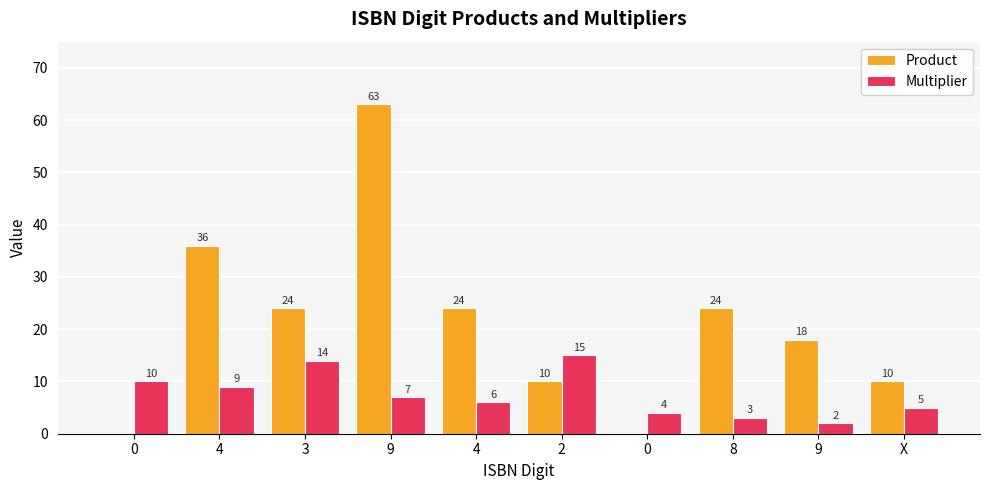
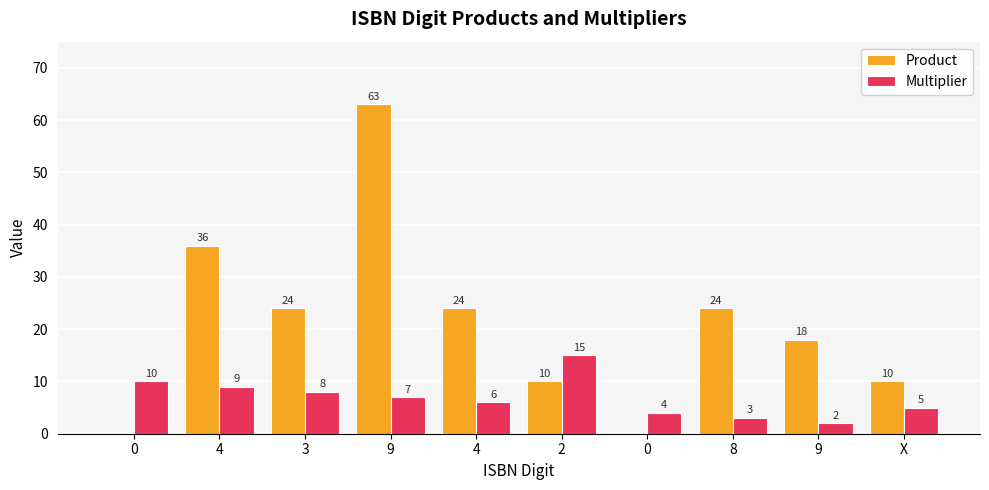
  {
    "Product": {
      "3": 24,
      "2": 10,
      "8": 24,
      "X": 10
    },
    "Multiplier": {
-     "3": 14,
+     "3": 8,
      "2": 15,
      "8": 3,
      "X": 5
    }
  }
